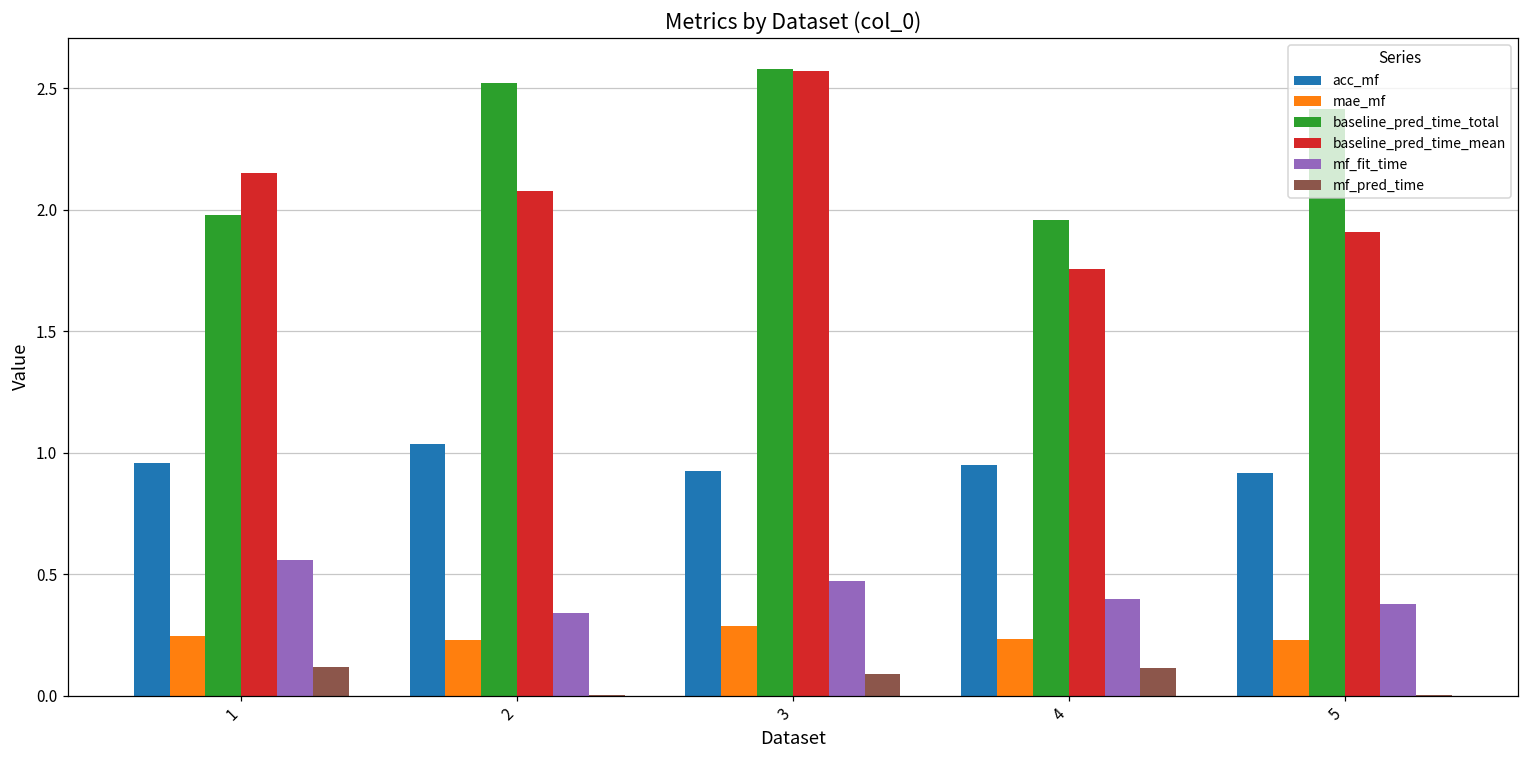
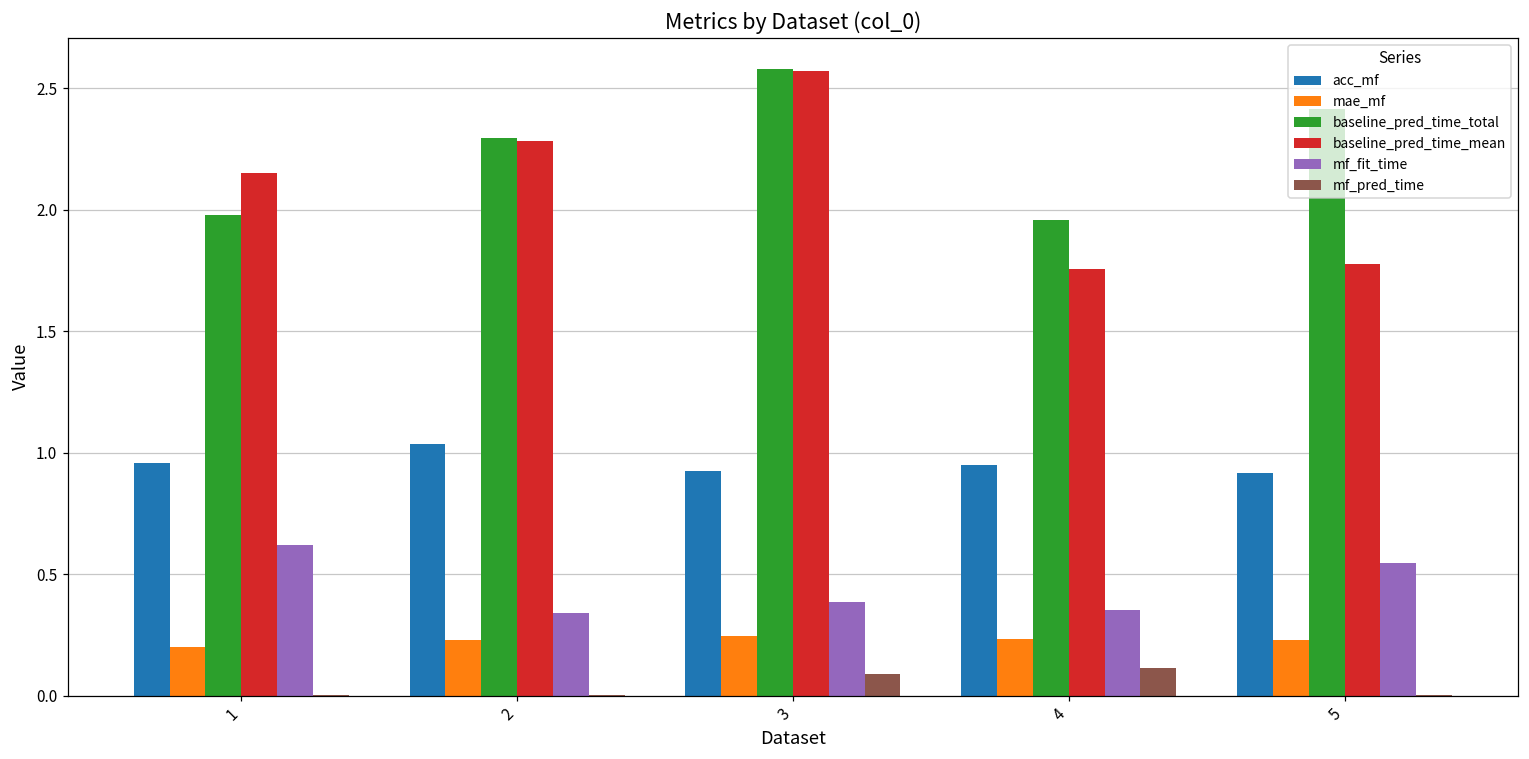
  {
    "acc_mf": {
      "1": 0.96,
      "2": 1.04,
      "3": 0.92,
      "4": 0.95,
      "5": 0.92
    },
    "mae_mf": {
-     "1": 0.24,
+     "1": 0.20,
      "2": 0.23,
-     "3": 0.28,
+     "3": 0.25,
      "4": 0.23,
      "5": 0.23
    },
    "baseline_pred_time_total": {
      "1": 1.98,
-     "2": 2.52,
+     "2": 2.29,
      "3": 2.58,
      "4": 1.96
    },
    "baseline_pred_time_mean": {
      "1": 2.15,
-     "2": 2.08,
+     "2": 2.28,
      "3": 2.57,
      "4": 1.76,
-     "5": 1.91
+     "5": 1.78
    },
    "mf_fit_time": {
-     "1": 0.56,
+     "1": 0.62,
      "2": 0.34,
-     "3": 0.47,
-     "4": 0.40,
-     "5": 0.38
+     "3": 0.38,
+     "4": 0.35,
+     "5": 0.54
    },
    "mf_pred_time": {
-     "1": 0.12,
+     "1": 0.00,
      "3": 0.09,
      "4": 0.11
    }
  }
